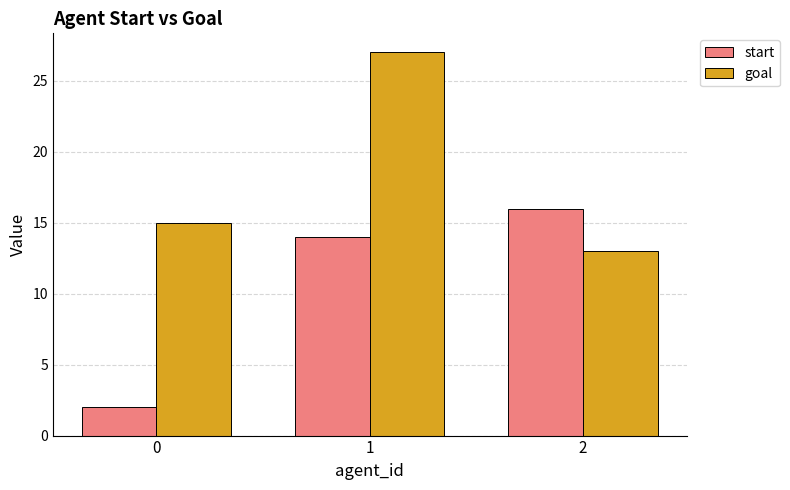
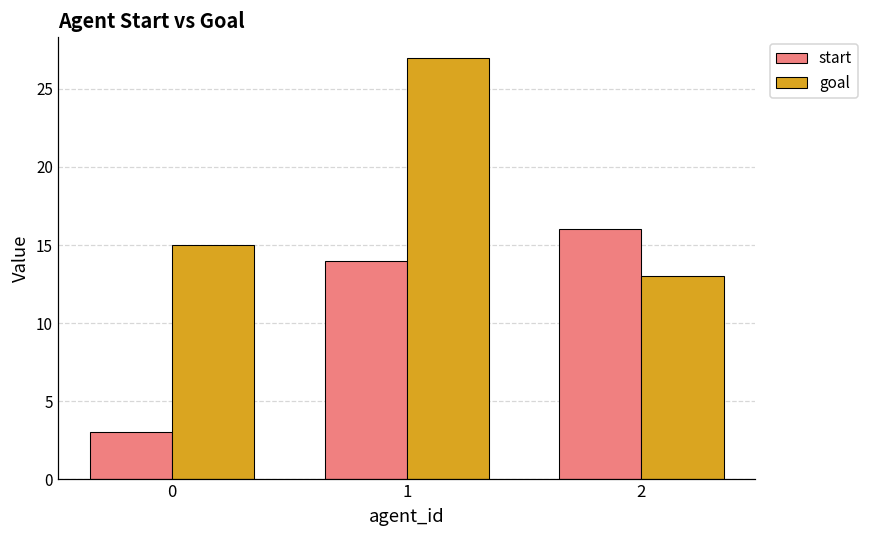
  {
    "start": {
-     "0": 2,
+     "0": 3,
      "1": 14,
      "2": 16
    },
    "goal": {
      "0": 15,
      "1": 27,
      "2": 13
    }
  }
